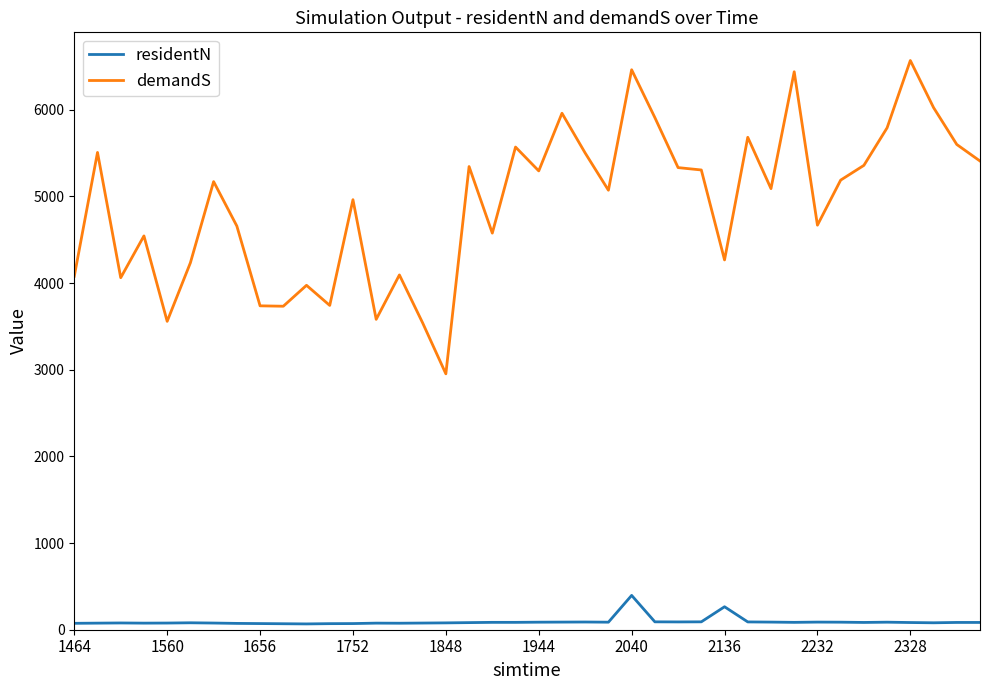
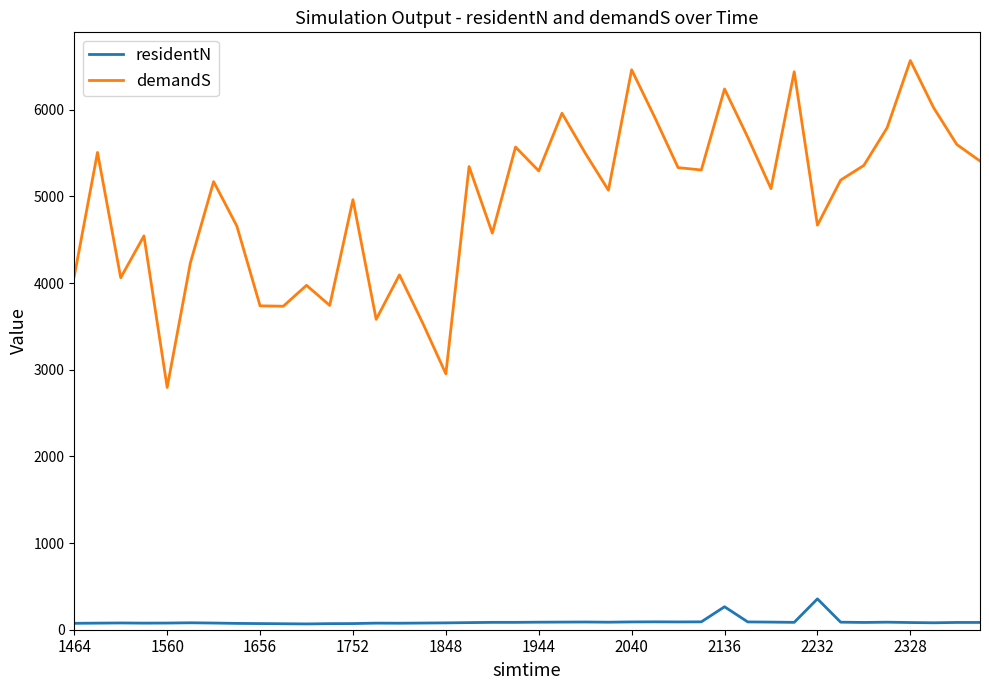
  {
    "residentN": {
      "1464": 100,
      "1560": 100,
      "1656": 100,
      "1752": 100,
      "1848": 100,
      "1944": 100,
-     "2040": 400,
+     "2040": 100,
      "2136": 300,
-     "2232": 100,
+     "2232": 400,
      "2328": 100
    },
    "demandS": {
      "1464": 4100,
-     "1560": 3600,
+     "1560": 2800,
      "1656": 3700,
      "1752": 5000,
      "1848": 3000,
      "1944": 5300,
      "2040": 6500,
-     "2136": 4300,
+     "2136": 6200,
      "2232": 4700,
      "2328": 6600
    }
  }
